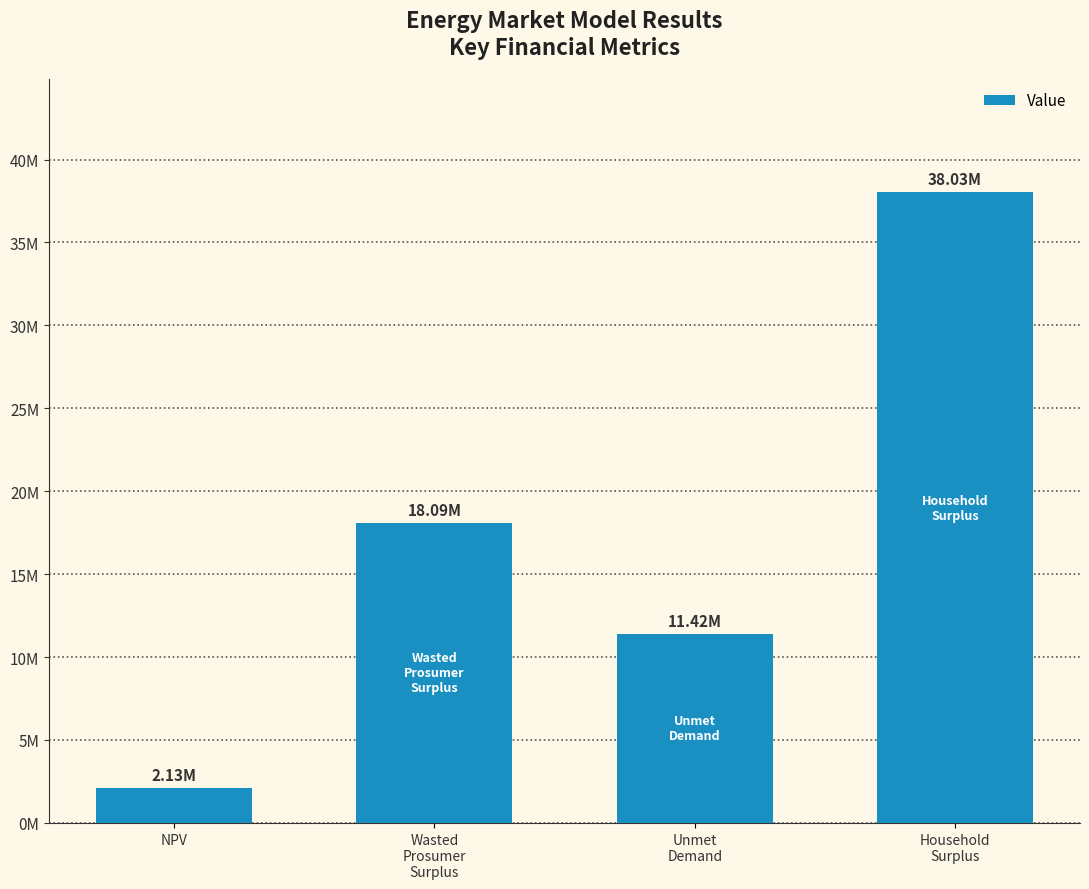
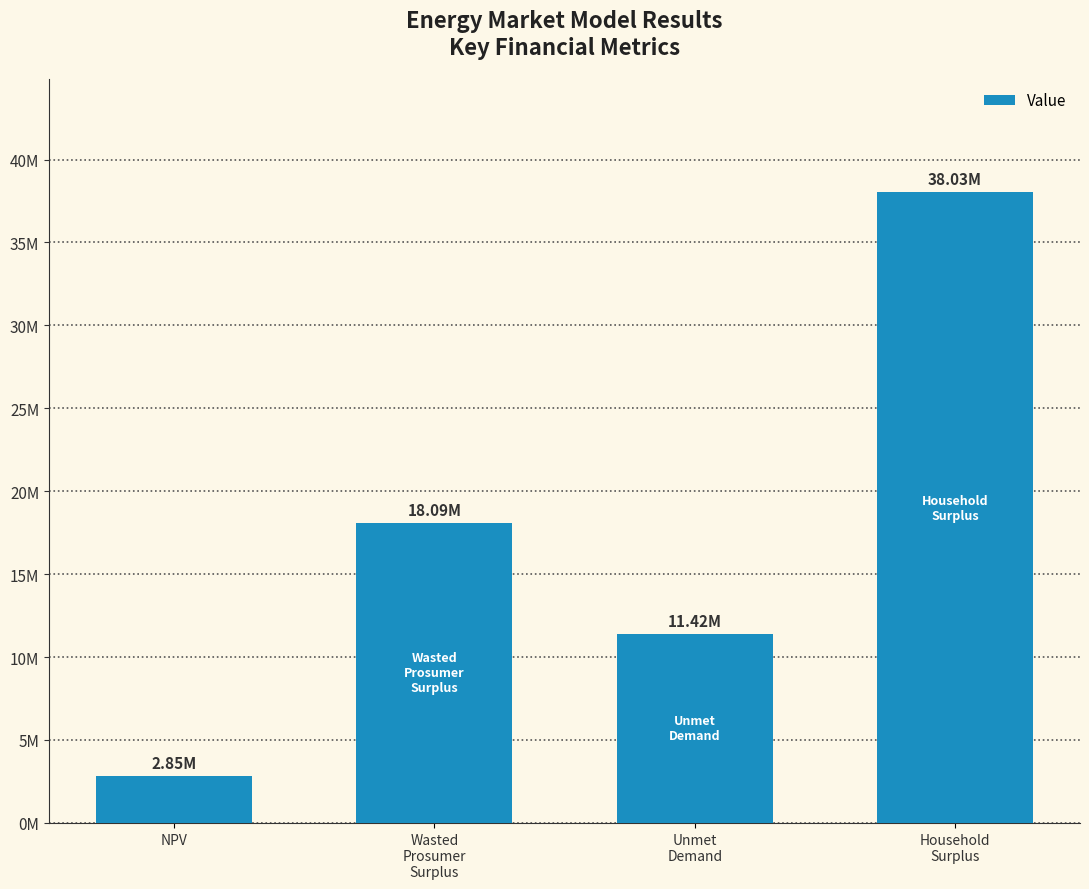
  {
-   "NPV": "2.13M",
+   "NPV": "2.85M",
    "Wasted Prosumer Surplus": "18.09M",
    "Unmet Demand": "11.42M",
    "Household Surplus": "38.03M"
  }
